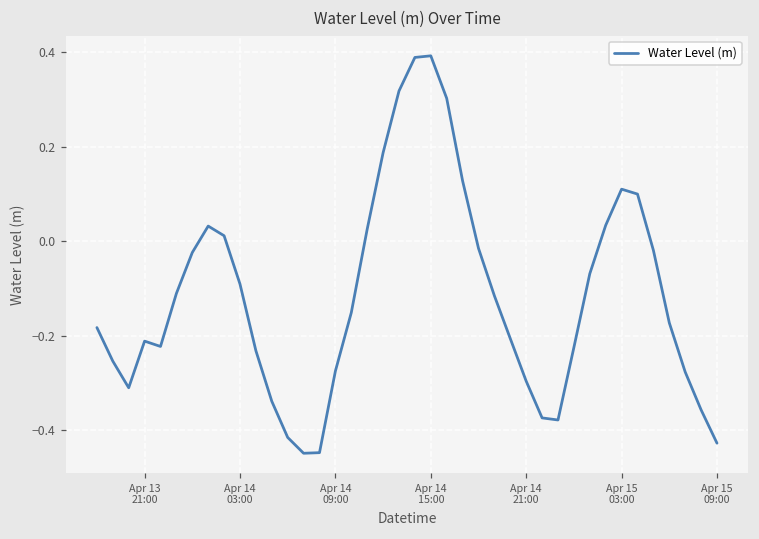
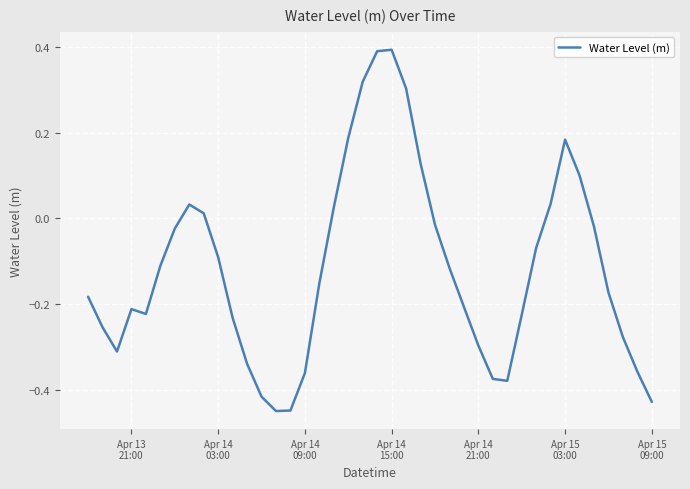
  {
    "Apr 13 21:00": -0.21,
    "Apr 14 03:00": -0.09,
-   "Apr 14 09:00": -0.27,
+   "Apr 14 09:00": -0.36,
    "Apr 14 15:00": 0.39,
    "Apr 14 21:00": -0.30,
-   "Apr 15 03:00": 0.11,
+   "Apr 15 03:00": 0.18,
    "Apr 15 09:00": -0.43
  }
